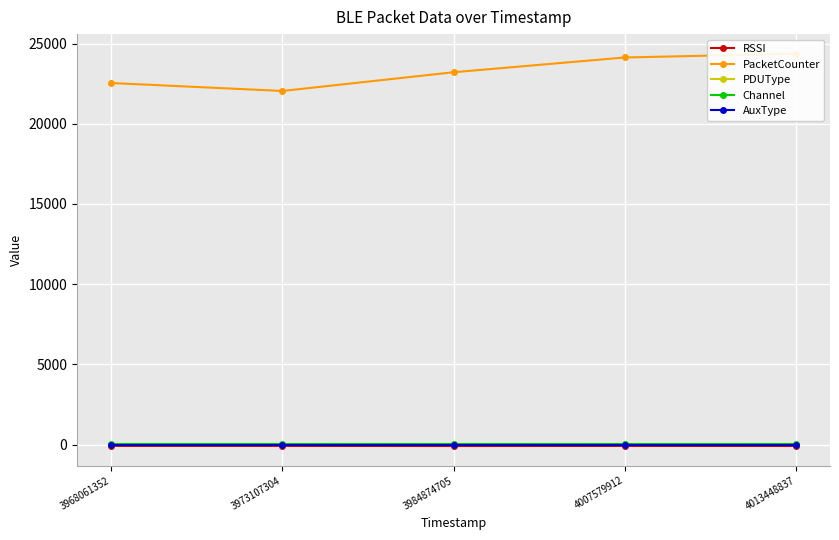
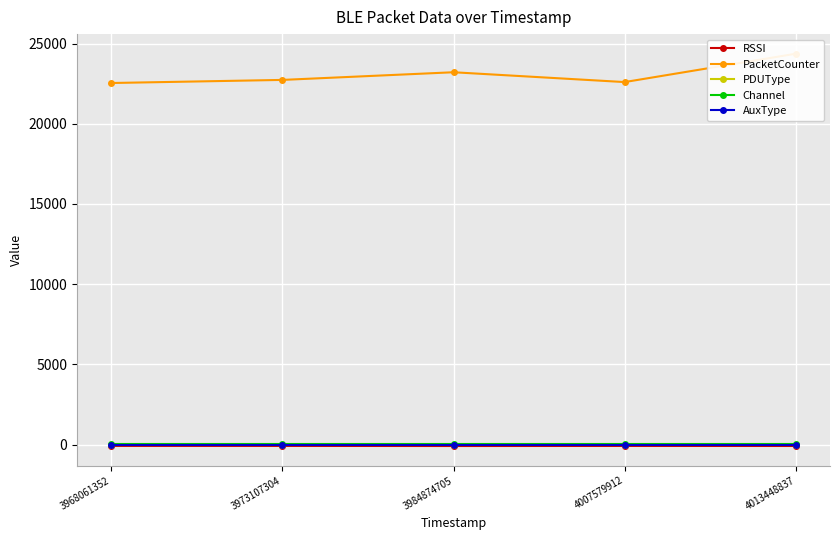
  {
    "PacketCounter": {
      "3968061352": 22500,
-     "3973107304": 22000,
+     "3973107304": 22700,
      "3984874705": 23200,
-     "4007579912": 24100
+     "4007579912": 22600
    }
  }
